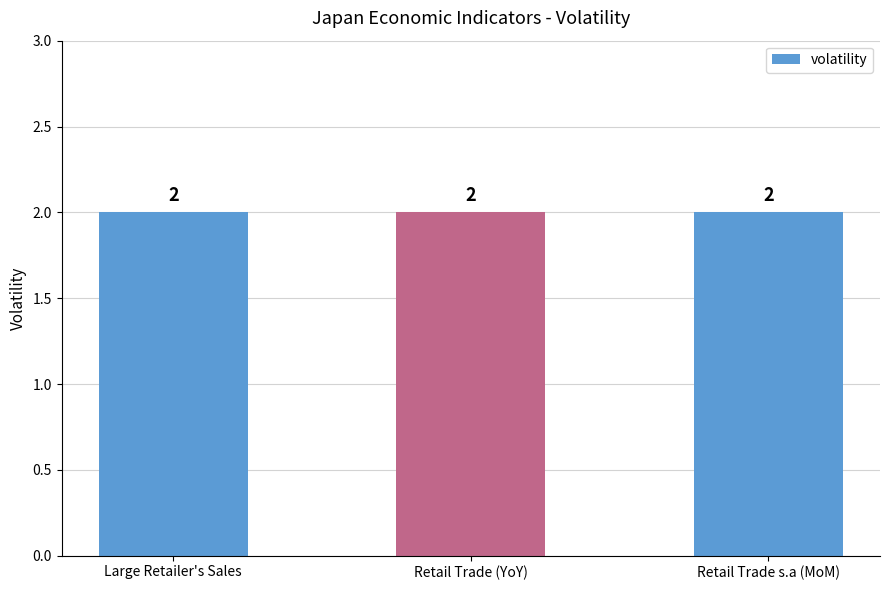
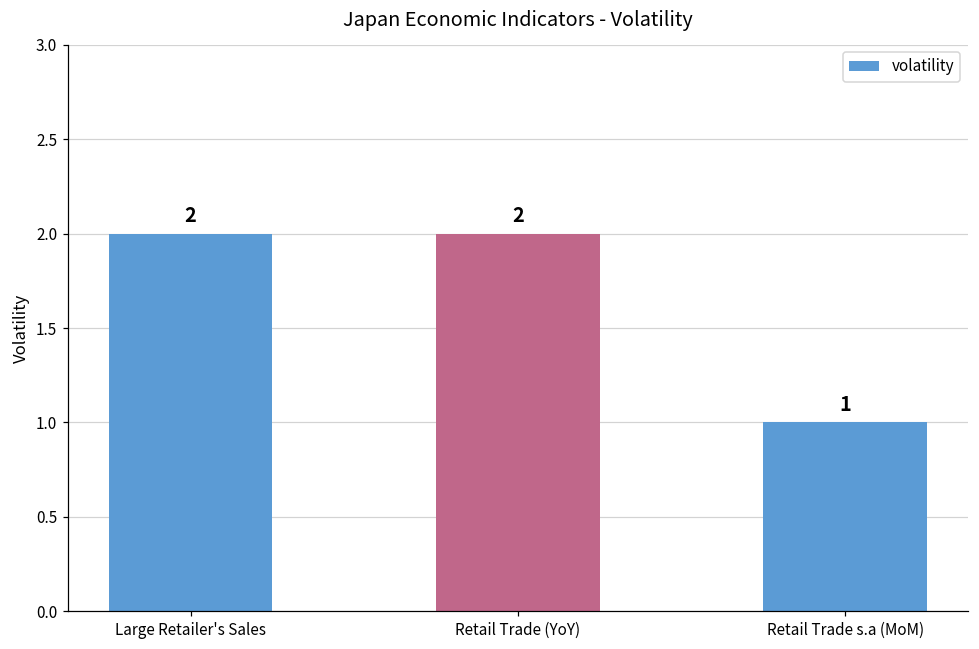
  {
    "Large Retailer's Sales": 2,
    "Retail Trade (YoY)": 2,
-   "Retail Trade s.a (MoM)": 2
+   "Retail Trade s.a (MoM)": 1
  }
